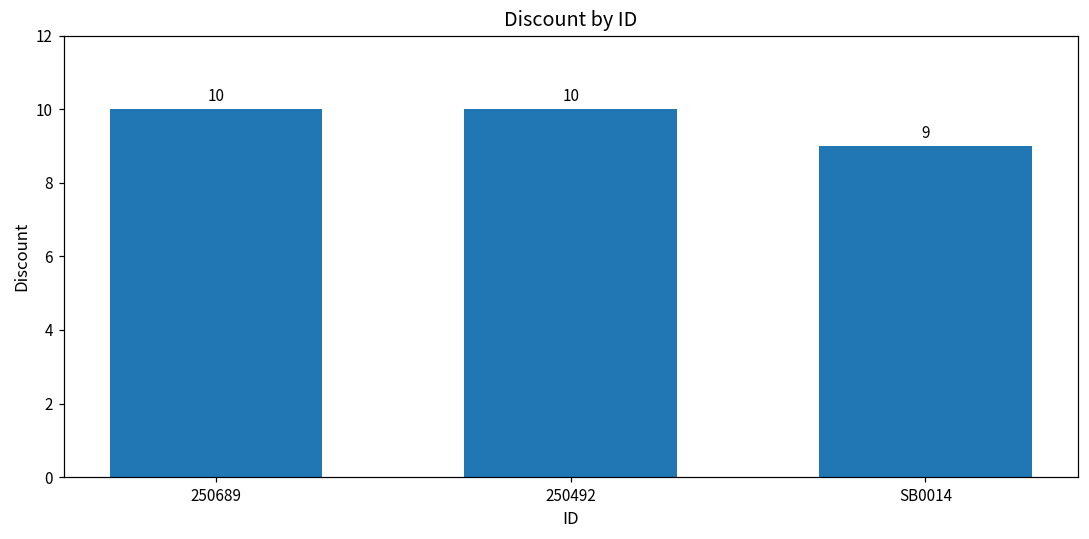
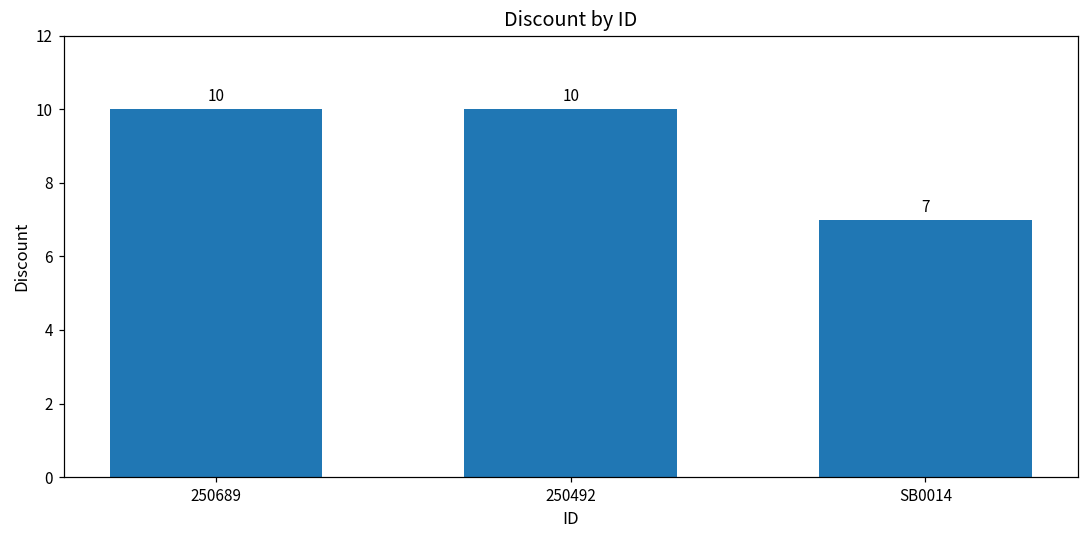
  {
    "250689": 10,
    "250492": 10,
-   "SB0014": 9
+   "SB0014": 7
  }
